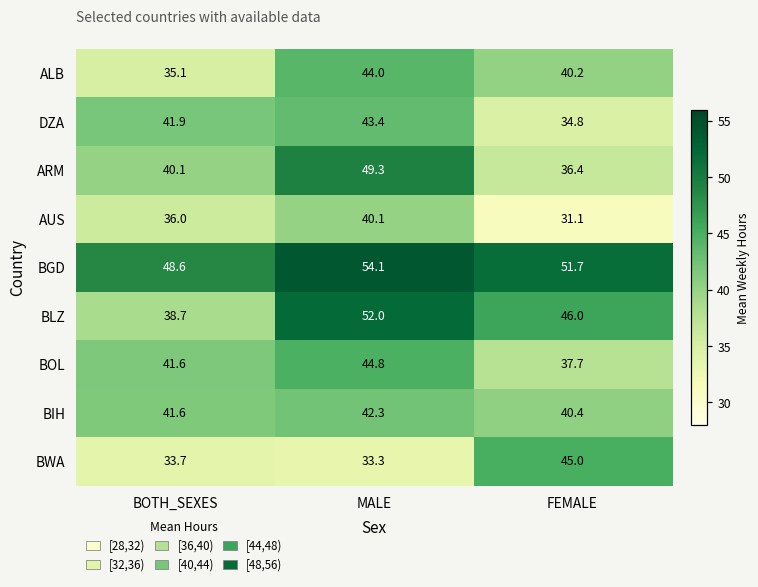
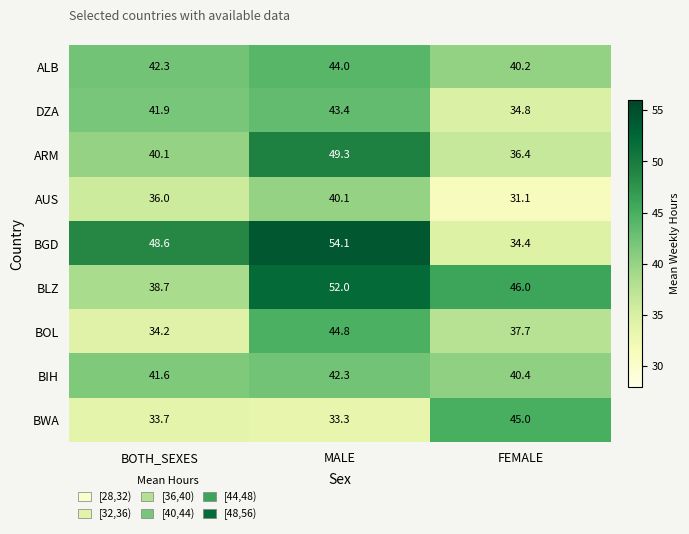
  {
    "ALB": {
-     "BOTH_SEXES": 35.1,
+     "BOTH_SEXES": 42.3,
      "MALE": 44.0,
      "FEMALE": 40.2
    },
    "DZA": {
      "BOTH_SEXES": 41.9,
      "MALE": 43.4,
      "FEMALE": 34.8
    },
    "ARM": {
      "BOTH_SEXES": 40.1,
      "MALE": 49.3,
      "FEMALE": 36.4
    },
    "AUS": {
      "BOTH_SEXES": 36.0,
      "MALE": 40.1,
      "FEMALE": 31.1
    },
    "BGD": {
      "BOTH_SEXES": 48.6,
      "MALE": 54.1,
-     "FEMALE": 51.7
+     "FEMALE": 34.4
    },
    "BLZ": {
      "BOTH_SEXES": 38.7,
      "MALE": 52.0,
      "FEMALE": 46.0
    },
    "BOL": {
-     "BOTH_SEXES": 41.6,
+     "BOTH_SEXES": 34.2,
      "MALE": 44.8,
      "FEMALE": 37.7
    },
    "BIH": {
      "BOTH_SEXES": 41.6,
      "MALE": 42.3,
      "FEMALE": 40.4
    },
    "BWA": {
      "BOTH_SEXES": 33.7,
      "MALE": 33.3,
      "FEMALE": 45.0
    }
  }
